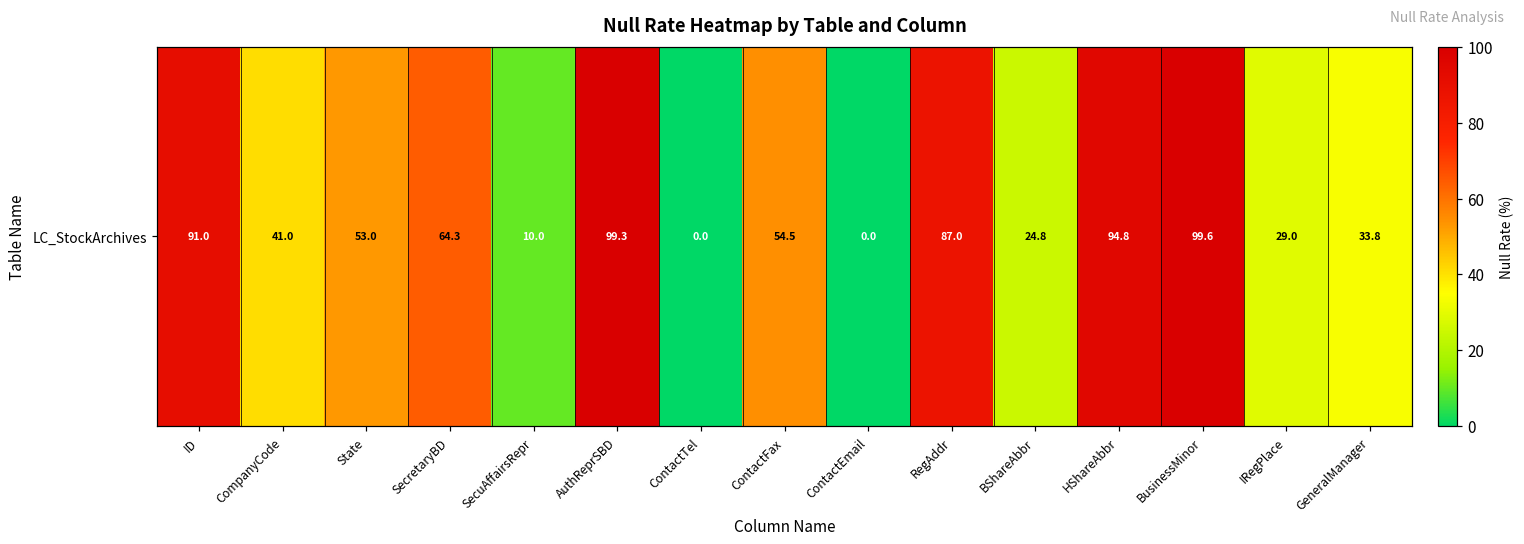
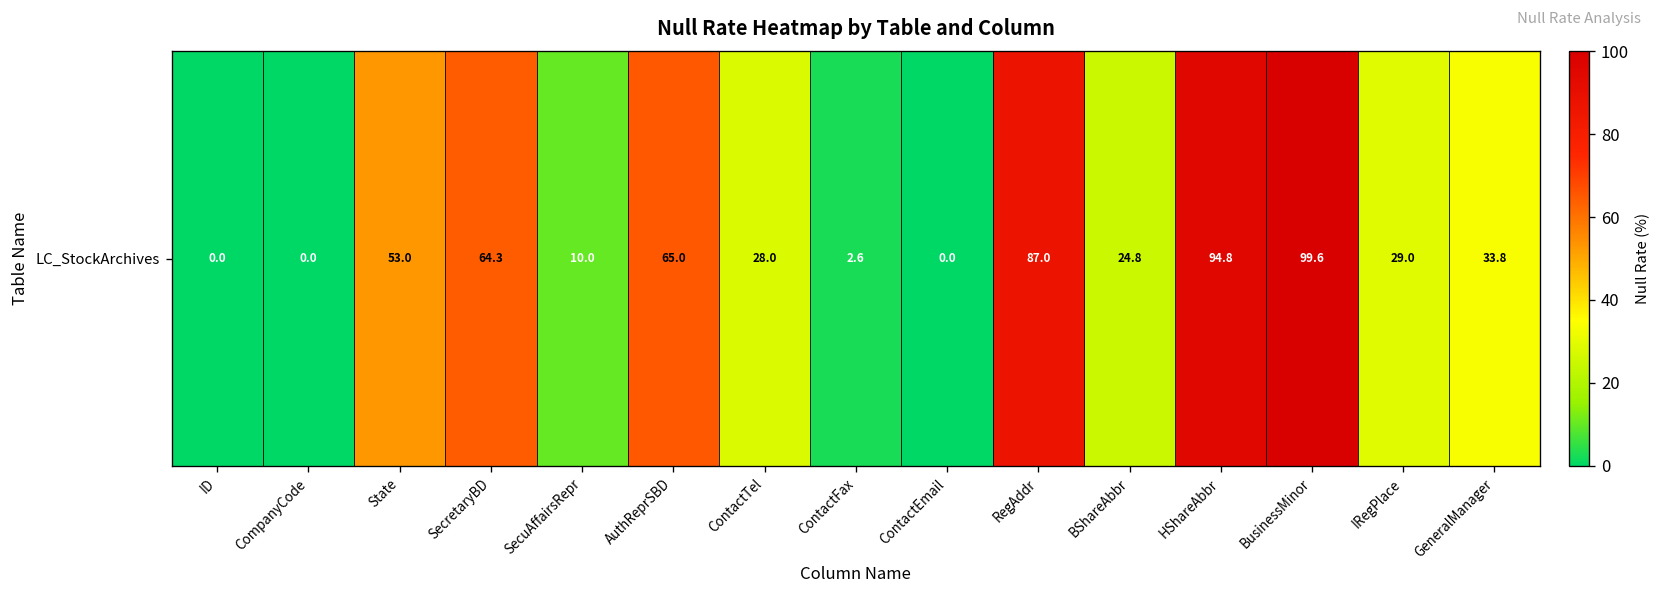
  {
    "LC_StockArchives": {
-     "ID": 91.0,
-     "CompanyCode": 41.0,
+     "ID": 0.0,
+     "CompanyCode": 0.0,
      "State": 53.0,
      "SecretaryBD": 64.3,
      "SecuAffairsRepr": 10.0,
-     "AuthReprSBD": 99.3,
-     "ContactTel": 0.0,
-     "ContactFax": 54.5,
+     "AuthReprSBD": 65.0,
+     "ContactTel": 28.0,
+     "ContactFax": 2.6,
      "ContactEmail": 0.0,
      "RegAddr": 87.0,
      "BShareAbbr": 24.8,
      "HShareAbbr": 94.8,
      "BusinessMinor": 99.6,
      "IRegPlace": 29.0,
      "GeneralManager": 33.8
    }
  }
